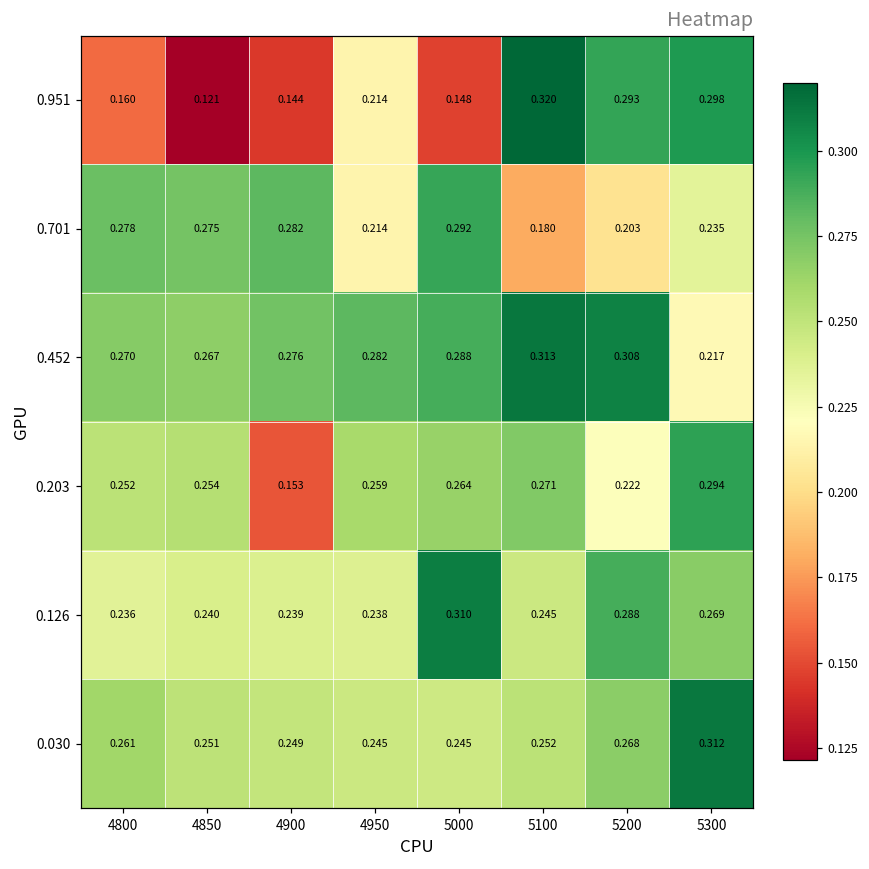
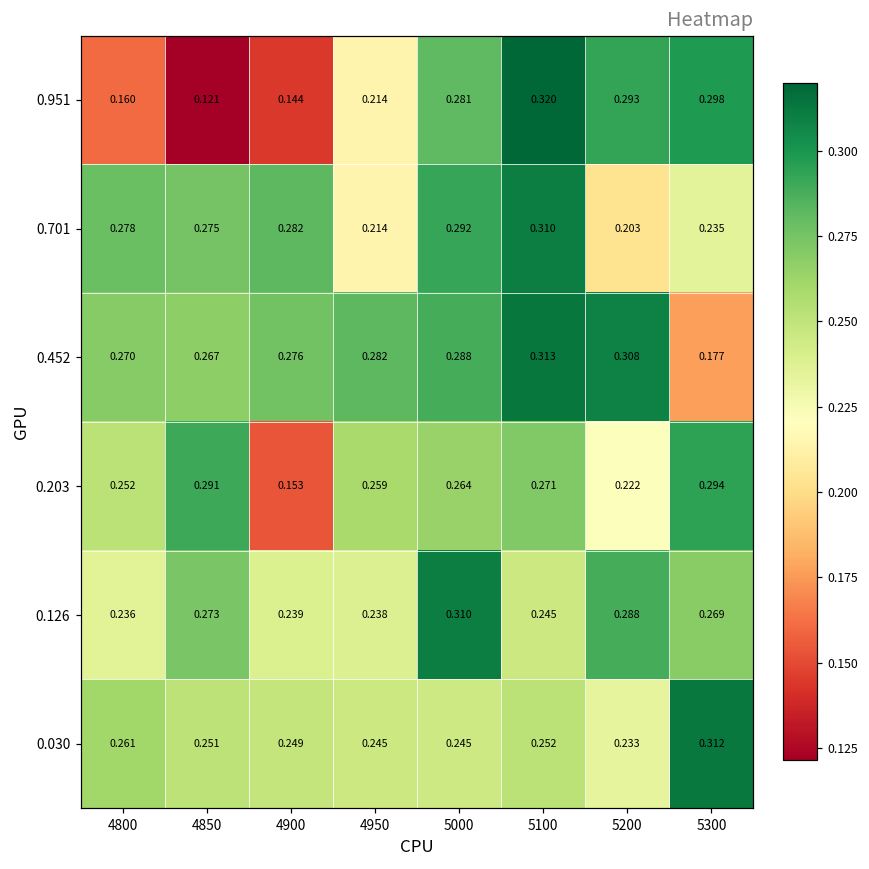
  {
    "0.951": {
      "4800": 0.160,
      "4850": 0.121,
      "4900": 0.144,
      "4950": 0.214,
-     "5000": 0.148,
+     "5000": 0.281,
      "5100": 0.320,
      "5200": 0.293,
      "5300": 0.298
    },
    "0.701": {
      "4800": 0.278,
      "4850": 0.275,
      "4900": 0.282,
      "4950": 0.214,
      "5000": 0.292,
-     "5100": 0.180,
+     "5100": 0.310,
      "5200": 0.203,
      "5300": 0.235
    },
    "0.452": {
      "4800": 0.270,
      "4850": 0.267,
      "4900": 0.276,
      "4950": 0.282,
      "5000": 0.288,
      "5100": 0.313,
      "5200": 0.308,
-     "5300": 0.217
+     "5300": 0.177
    },
    "0.203": {
      "4800": 0.252,
-     "4850": 0.254,
+     "4850": 0.291,
      "4900": 0.153,
      "4950": 0.259,
      "5000": 0.264,
      "5100": 0.271,
      "5200": 0.222,
      "5300": 0.294
    },
    "0.126": {
      "4800": 0.236,
-     "4850": 0.240,
+     "4850": 0.273,
      "4900": 0.239,
      "4950": 0.238,
      "5000": 0.310,
      "5100": 0.245,
      "5200": 0.288,
      "5300": 0.269
    },
    "0.030": {
      "4800": 0.261,
      "4850": 0.251,
      "4900": 0.249,
      "4950": 0.245,
      "5000": 0.245,
      "5100": 0.252,
-     "5200": 0.268,
+     "5200": 0.233,
      "5300": 0.312
    }
  }
